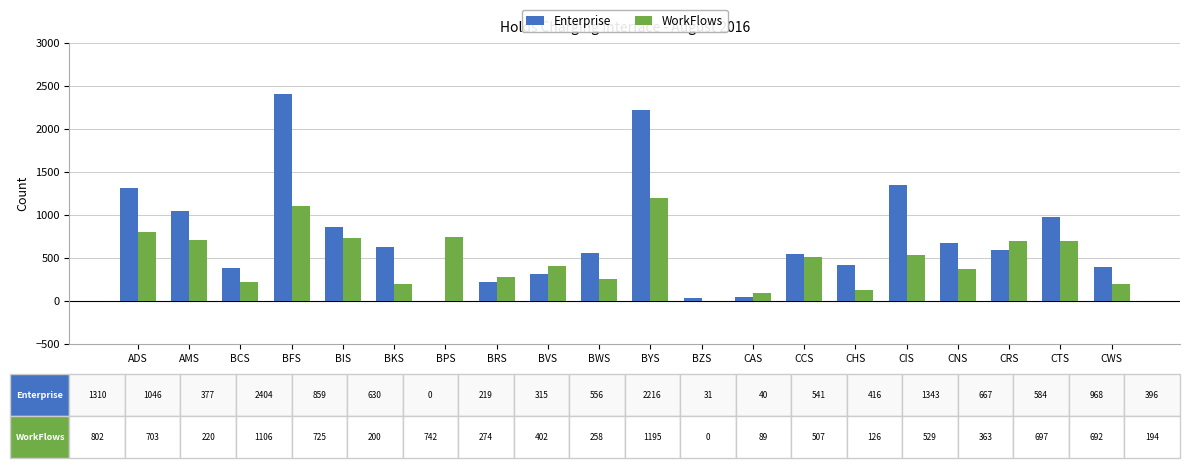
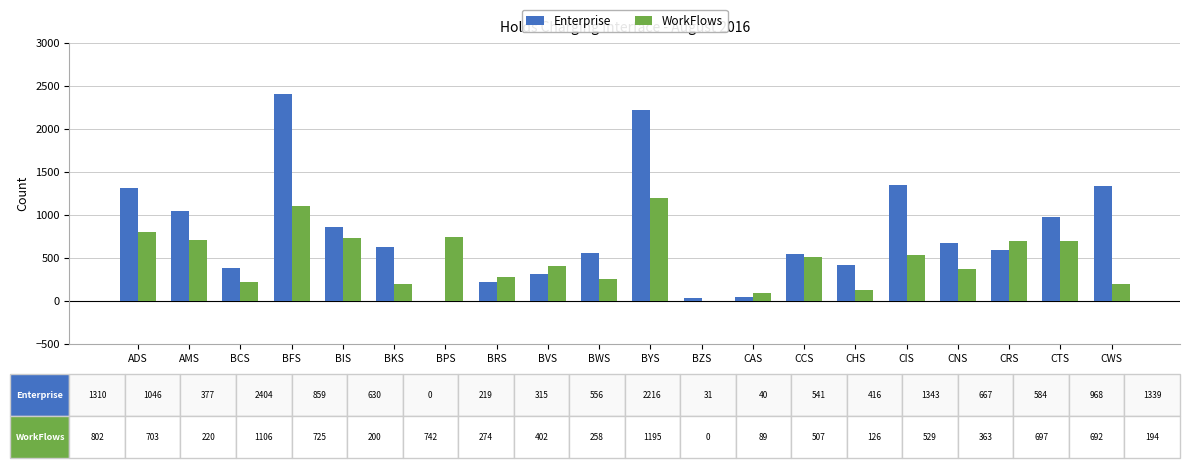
  {
    "Enterprise": {
-     "CWS": 396
+     "CWS": 1339
    },
    "WorkFlows": {
      "ADS": 800,
      "AMS": 700,
      "BCS": 200,
      "BFS": 1100,
      "BIS": 700,
      "BKS": 200,
      "BPS": 700,
      "BRS": 300,
      "BVS": 400,
      "BWS": 300,
      "BYS": 1200,
      "BZS": 0,
      "CAS": 100,
      "CCS": 500,
      "CHS": 100,
      "CIS": 500,
      "CNS": 400,
      "CRS": 700,
      "CTS": 700,
      "CWS": 200
    }
  }
